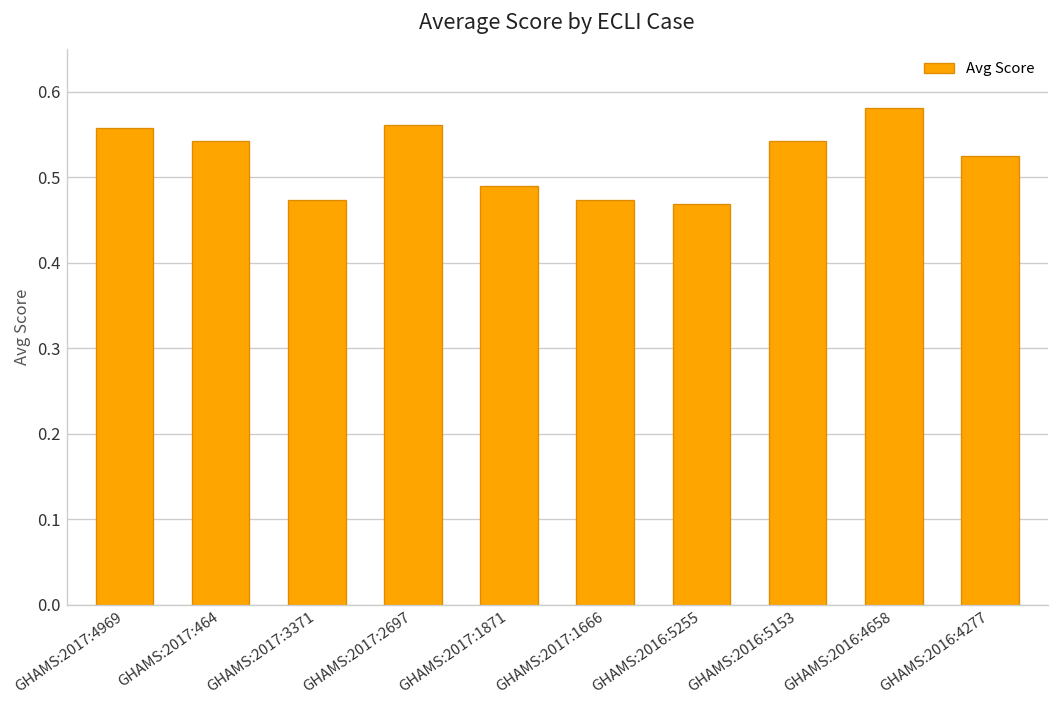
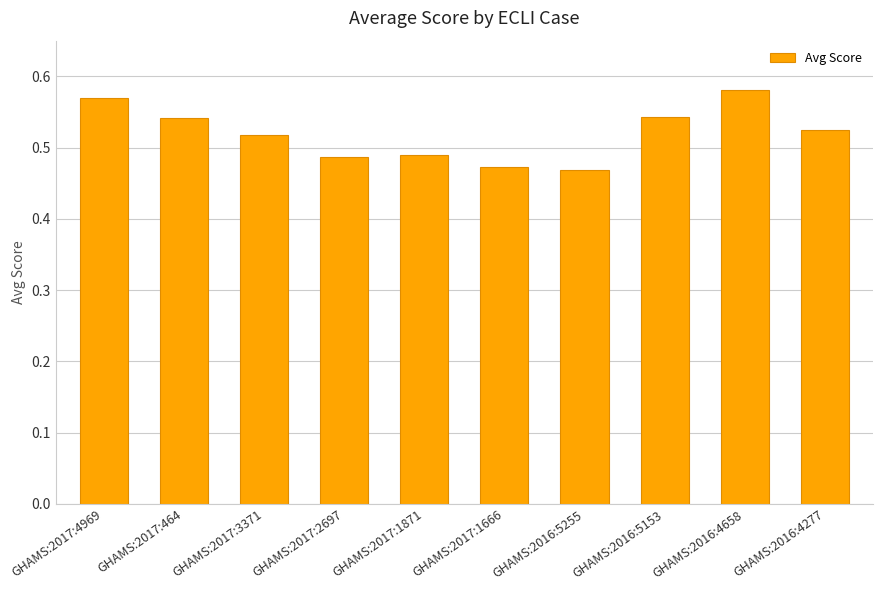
  {
-   "GHAMS:2017:4969": 0.56,
+   "GHAMS:2017:4969": 0.57,
    "GHAMS:2017:464": 0.54,
-   "GHAMS:2017:3371": 0.47,
-   "GHAMS:2017:2697": 0.56,
+   "GHAMS:2017:3371": 0.52,
+   "GHAMS:2017:2697": 0.49,
    "GHAMS:2017:1871": 0.49,
    "GHAMS:2017:1666": 0.47,
    "GHAMS:2016:5255": 0.47,
    "GHAMS:2016:5153": 0.54,
    "GHAMS:2016:4658": 0.58,
    "GHAMS:2016:4277": 0.52
  }
